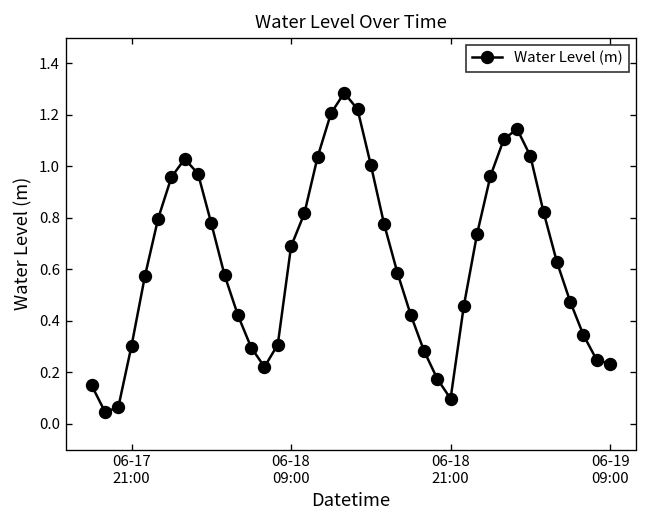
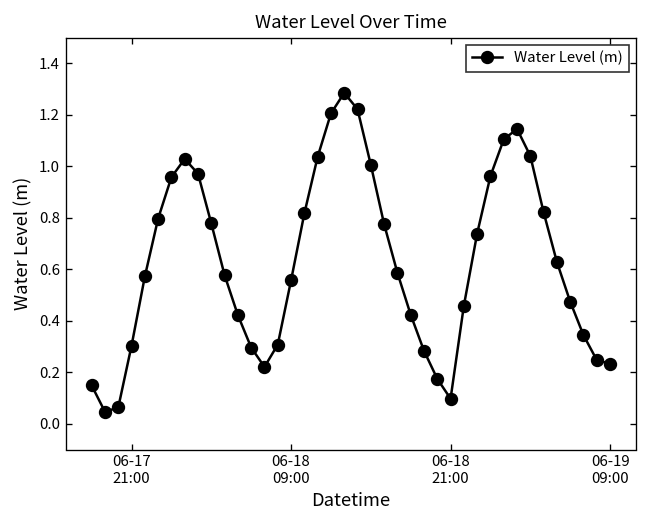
  {
    "06-17 21:00": 0.30,
-   "06-18 09:00": 0.69,
+   "06-18 09:00": 0.56,
    "06-18 21:00": 0.10,
    "06-19 09:00": 0.23
  }
